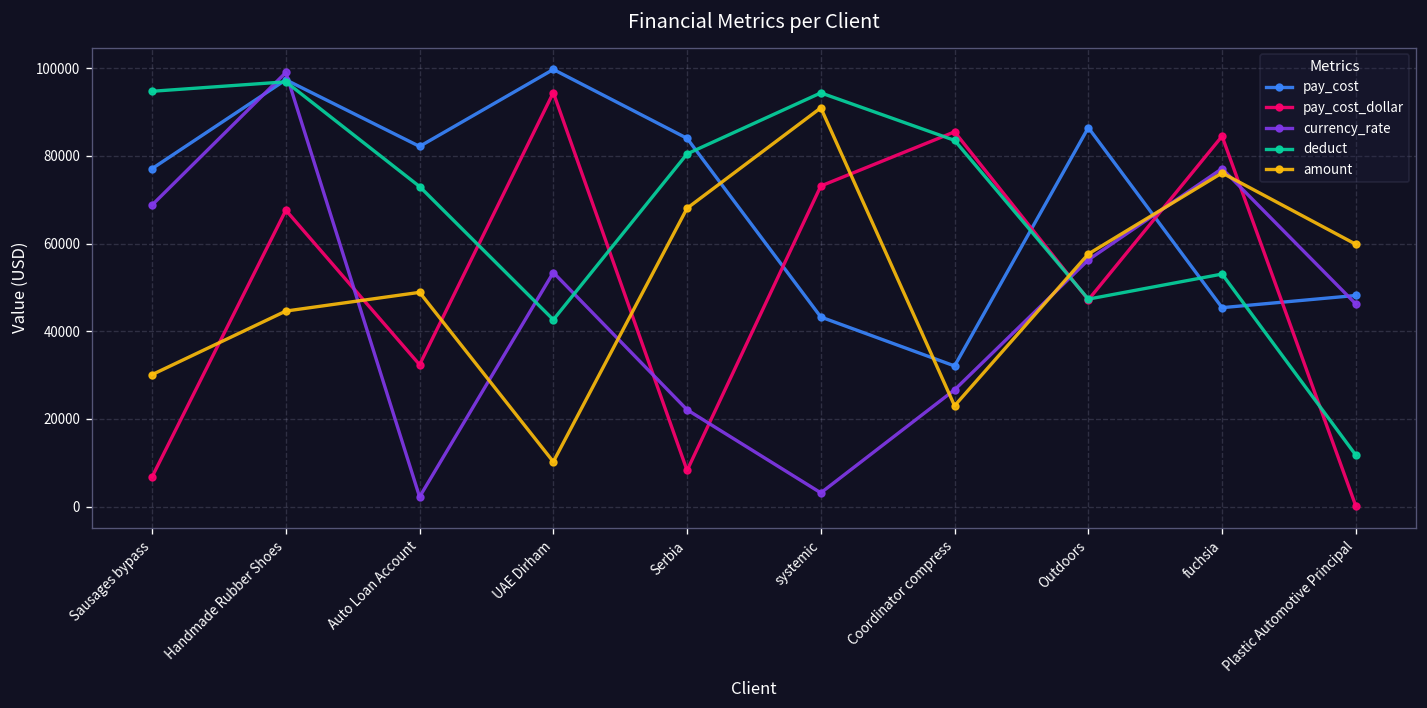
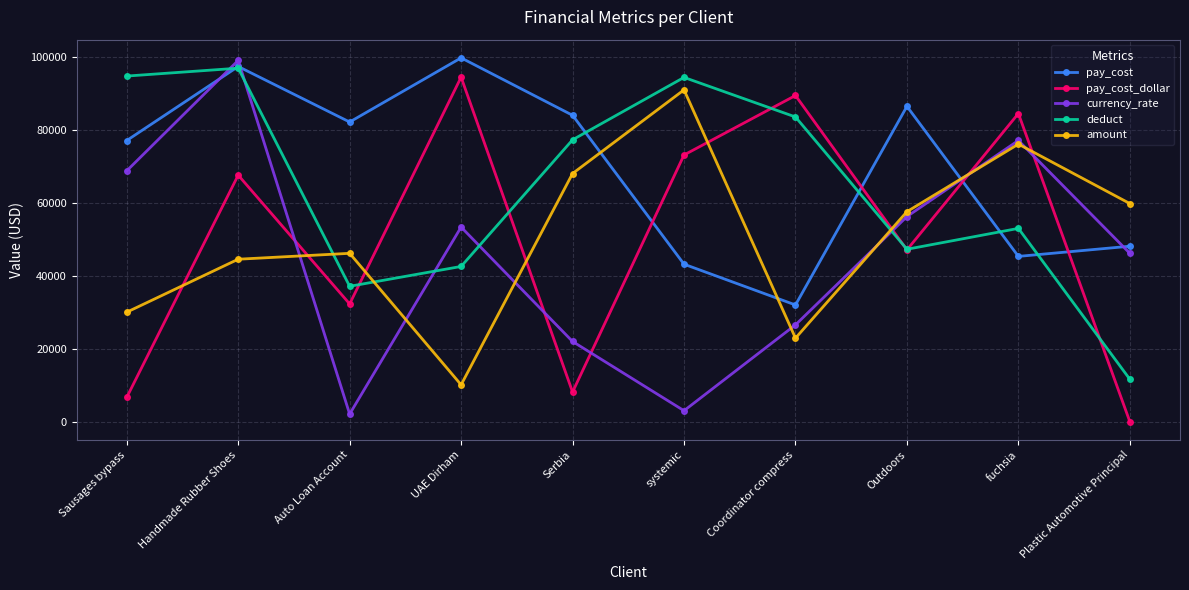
  {
    "pay_cost": {
      "Sausages bypass": 77000,
      "Auto Loan Account": 82000,
      "UAE Dirham": 100000,
      "Serbia": 84000,
      "systemic": 43000,
      "Coordinator compress": 32000,
      "Outdoors": 86000,
      "fuchsia": 45000,
      "Plastic Automotive Principal": 48000
    },
    "pay_cost_dollar": {
      "Sausages bypass": 7000,
      "Handmade Rubber Shoes": 68000,
      "Auto Loan Account": 32000,
      "UAE Dirham": 94000,
      "Serbia": 8000,
      "systemic": 73000,
-     "Coordinator compress": 85000,
+     "Coordinator compress": 89000,
      "fuchsia": 84000,
      "Plastic Automotive Principal": 0
    },
    "currency_rate": {
      "Sausages bypass": 69000,
      "Handmade Rubber Shoes": 99000,
      "Auto Loan Account": 2000,
      "UAE Dirham": 53000,
      "Serbia": 22000,
      "systemic": 3000,
      "Coordinator compress": 27000,
      "Outdoors": 56000,
      "fuchsia": 77000,
      "Plastic Automotive Principal": 46000
    },
    "deduct": {
      "Sausages bypass": 95000,
-     "Auto Loan Account": 73000,
+     "Auto Loan Account": 37000,
      "UAE Dirham": 43000,
-     "Serbia": 80000,
+     "Serbia": 77000,
      "systemic": 94000,
      "Coordinator compress": 84000,
      "fuchsia": 53000,
      "Plastic Automotive Principal": 12000
    },
    "amount": {
      "Sausages bypass": 30000,
      "Handmade Rubber Shoes": 45000,
-     "Auto Loan Account": 49000,
+     "Auto Loan Account": 46000,
      "UAE Dirham": 10000,
      "Serbia": 68000,
      "systemic": 91000,
      "Coordinator compress": 23000,
      "Outdoors": 58000,
      "fuchsia": 76000,
      "Plastic Automotive Principal": 60000
    }
  }
